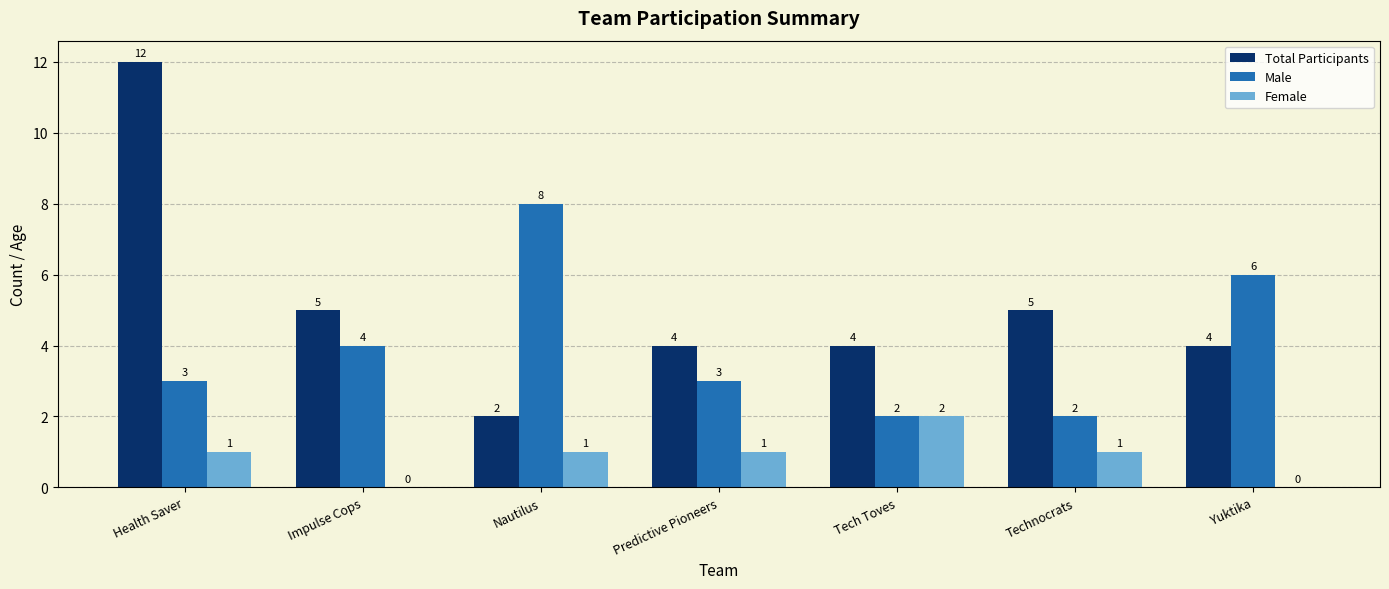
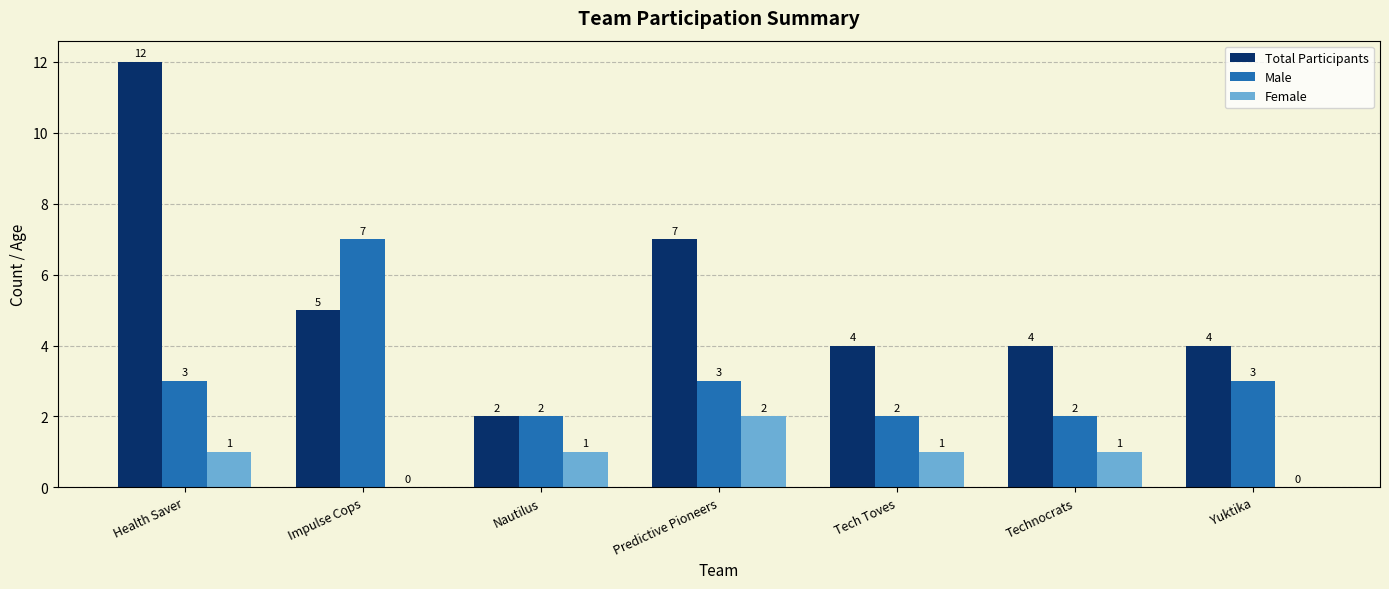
  {
    "Total Participants": {
      "Health Saver": 12,
      "Impulse Cops": 5,
      "Nautilus": 2,
-     "Predictive Pioneers": 4,
+     "Predictive Pioneers": 7,
      "Tech Toves": 4,
-     "Technocrats": 5,
+     "Technocrats": 4,
      "Yuktika": 4
    },
    "Male": {
      "Health Saver": 3,
-     "Impulse Cops": 4,
-     "Nautilus": 8,
+     "Impulse Cops": 7,
+     "Nautilus": 2,
      "Predictive Pioneers": 3,
      "Tech Toves": 2,
      "Technocrats": 2,
-     "Yuktika": 6
+     "Yuktika": 3
    },
    "Female": {
      "Health Saver": 1,
      "Impulse Cops": 0,
      "Nautilus": 1,
-     "Predictive Pioneers": 1,
-     "Tech Toves": 2,
+     "Predictive Pioneers": 2,
+     "Tech Toves": 1,
      "Technocrats": 1,
      "Yuktika": 0
    }
  }
